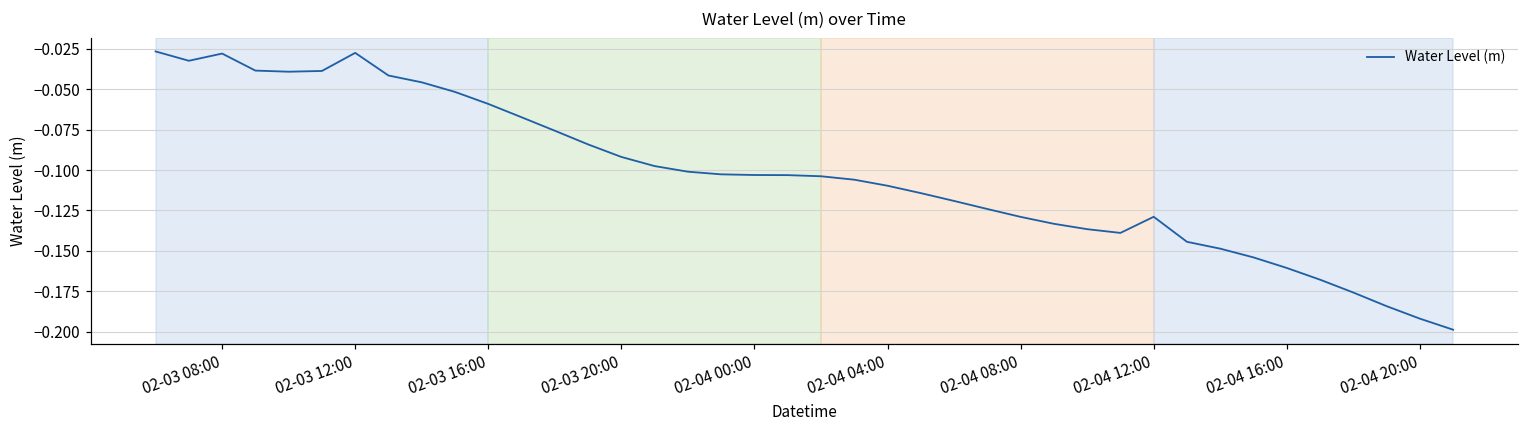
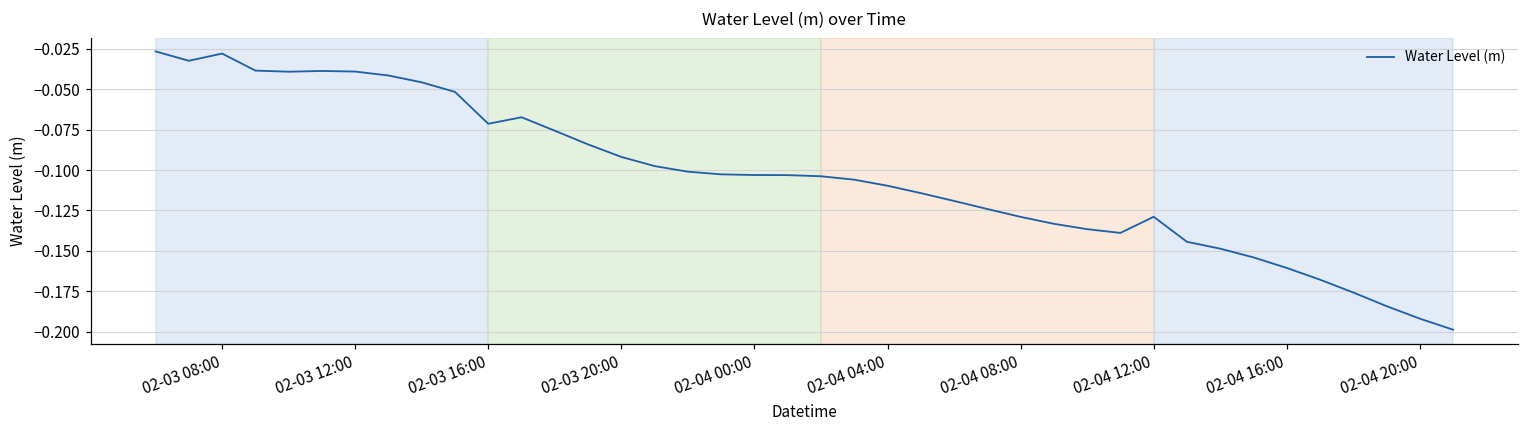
  {
    "02-03 08:00": -0.028,
-   "02-03 12:00": -0.028,
-   "02-03 16:00": -0.059,
+   "02-03 12:00": -0.039,
+   "02-03 16:00": -0.071,
    "02-03 20:00": -0.092,
    "02-04 00:00": -0.103,
    "02-04 04:00": -0.110,
    "02-04 08:00": -0.129,
    "02-04 12:00": -0.129,
    "02-04 16:00": -0.161,
    "02-04 20:00": -0.192
  }
